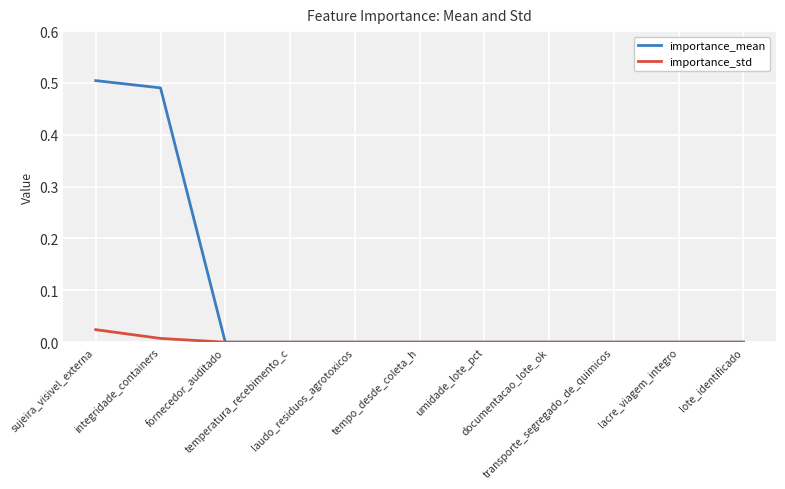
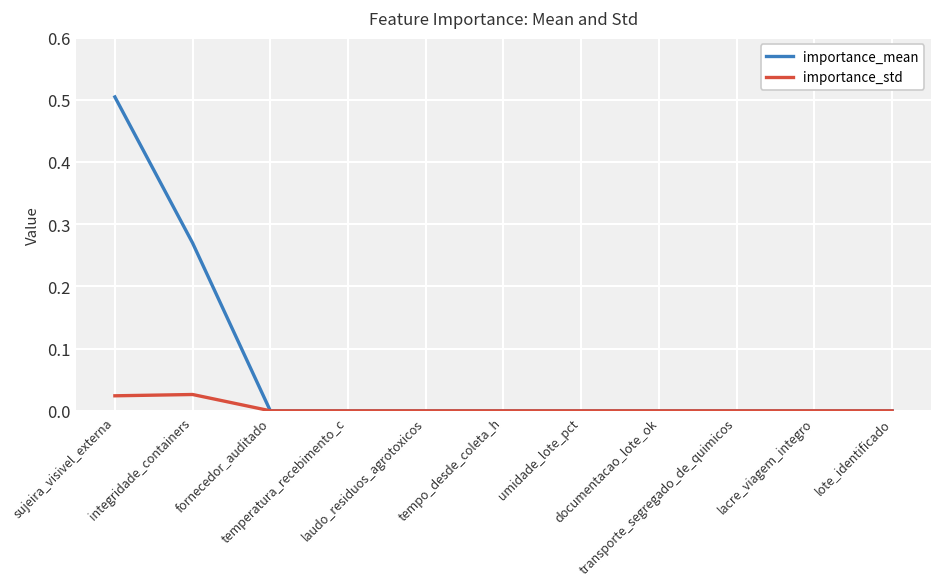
  {
    "importance_mean": {
      "sujeira_visivel_externa": 0.50,
-     "integridade_containers": 0.49
+     "integridade_containers": 0.27
    },
    "importance_std": {
      "sujeira_visivel_externa": 0.02,
-     "integridade_containers": 0.01
+     "integridade_containers": 0.03
    }
  }
